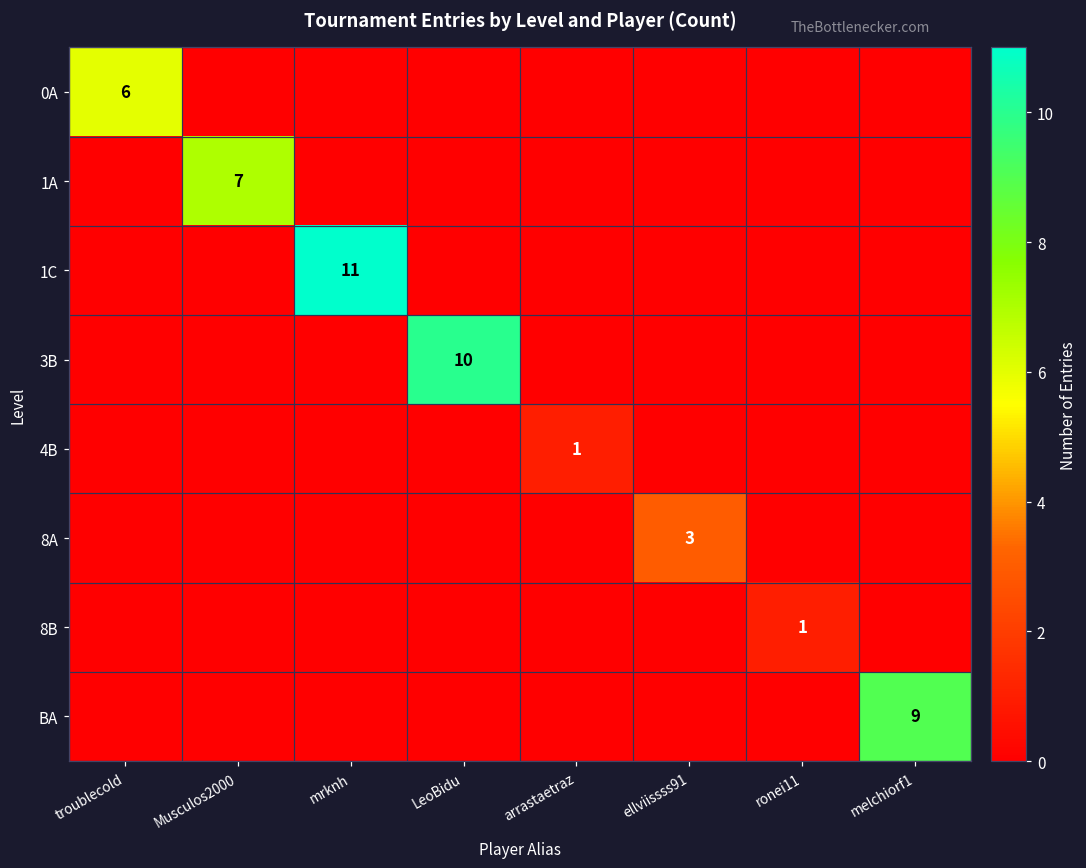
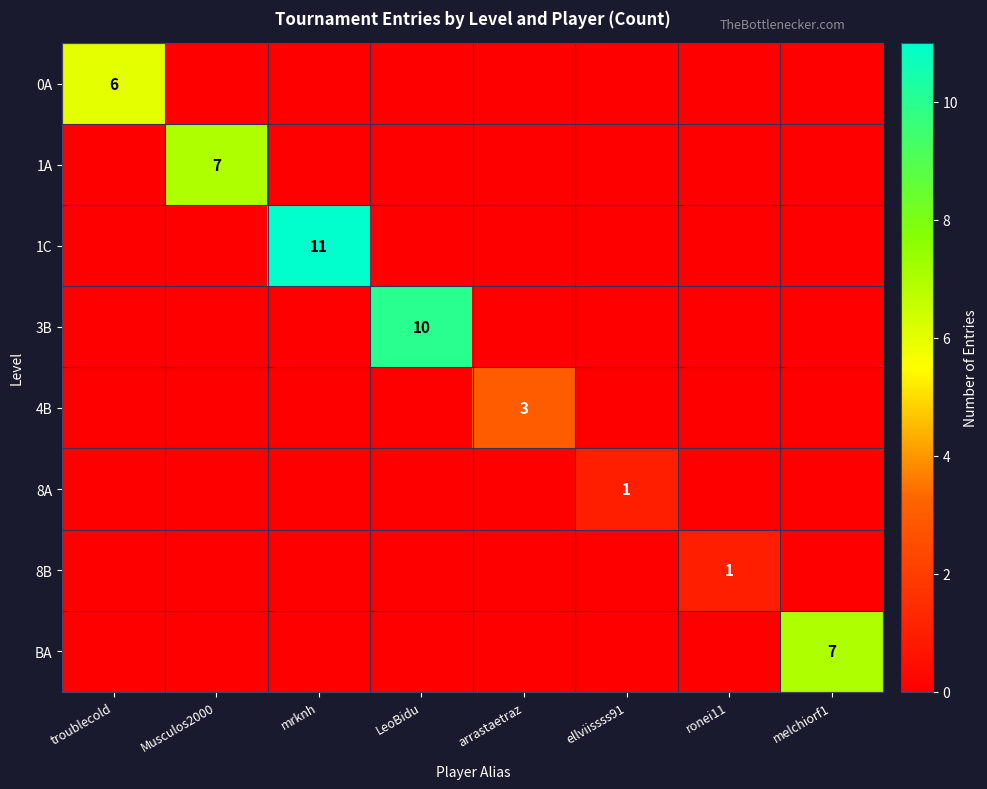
  {
    "0A": {
      "troublecold": 6
    },
    "1A": {
      "Musculos2000": 7
    },
    "1C": {
      "mrknh": 11
    },
    "3B": {
      "LeoBidu": 10
    },
    "4B": {
-     "arrastaetraz": 1
+     "arrastaetraz": 3
    },
    "8A": {
-     "ellviissss91": 3
+     "ellviissss91": 1
    },
    "8B": {
      "ronei11": 1
    },
    "BA": {
-     "melchiorf1": 9
+     "melchiorf1": 7
    }
  }
